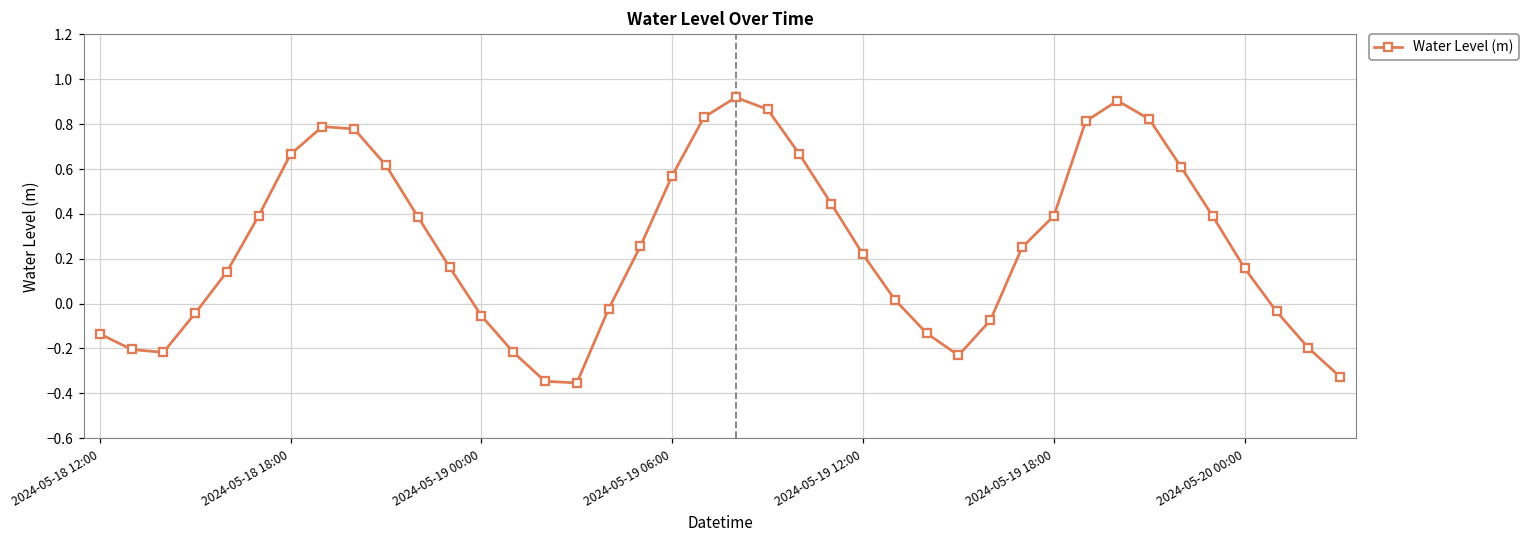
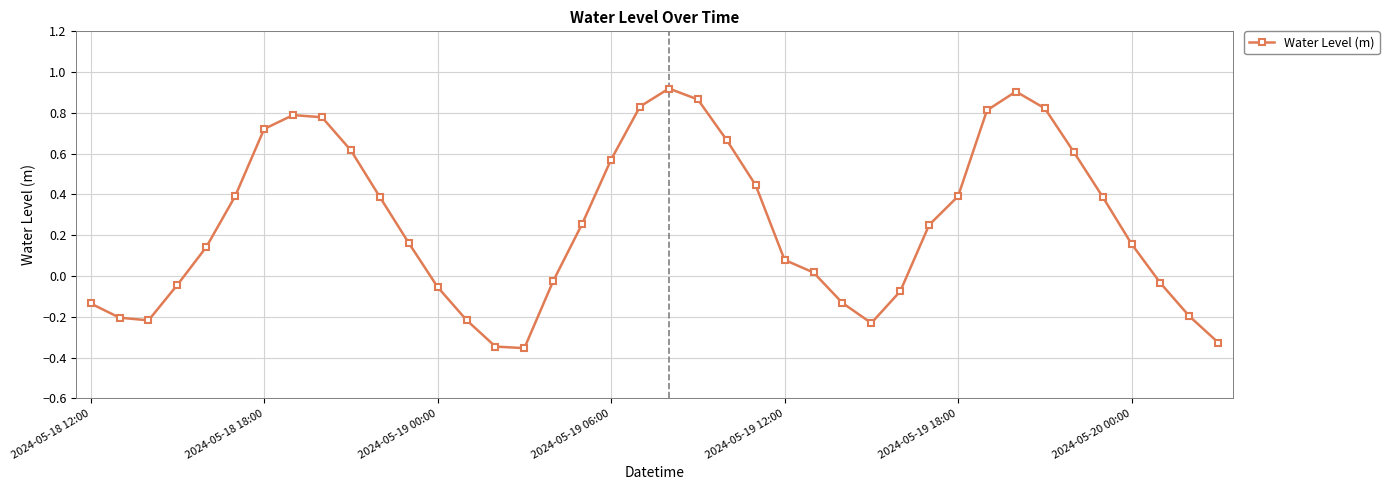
  {
    "2024-05-18 12:00": -0.13,
-   "2024-05-18 18:00": 0.67,
+   "2024-05-18 18:00": 0.72,
    "2024-05-19 00:00": -0.05,
    "2024-05-19 06:00": 0.57,
-   "2024-05-19 12:00": 0.22,
+   "2024-05-19 12:00": 0.08,
    "2024-05-19 18:00": 0.39,
    "2024-05-20 00:00": 0.16
  }
